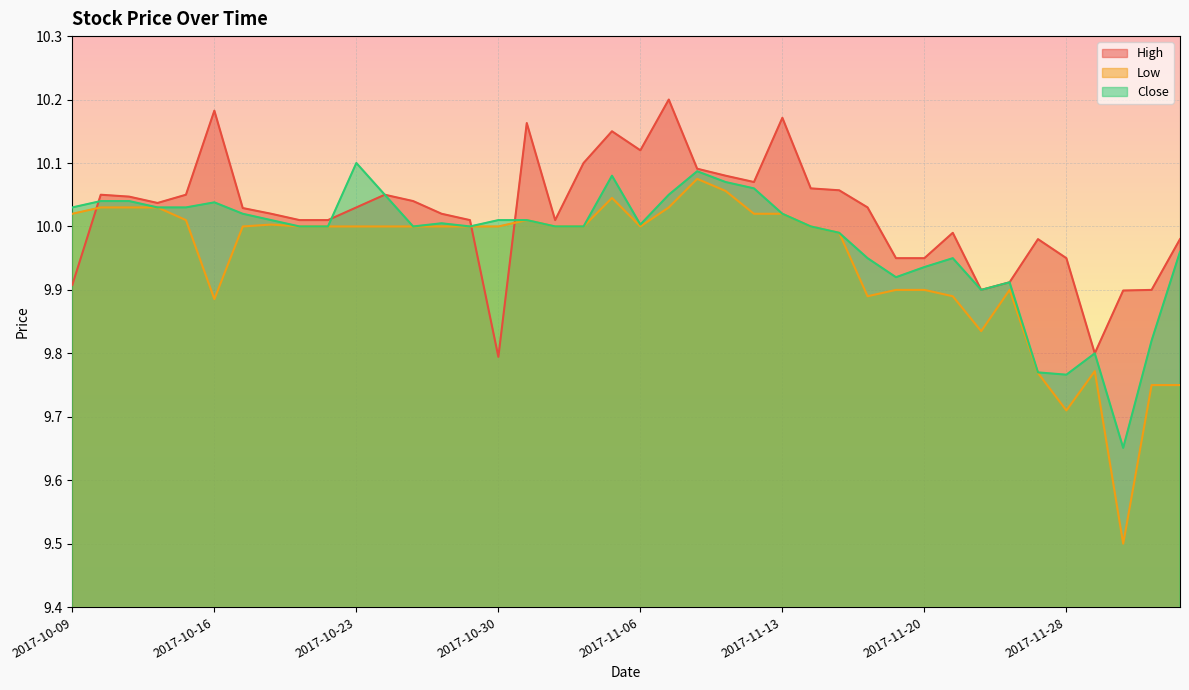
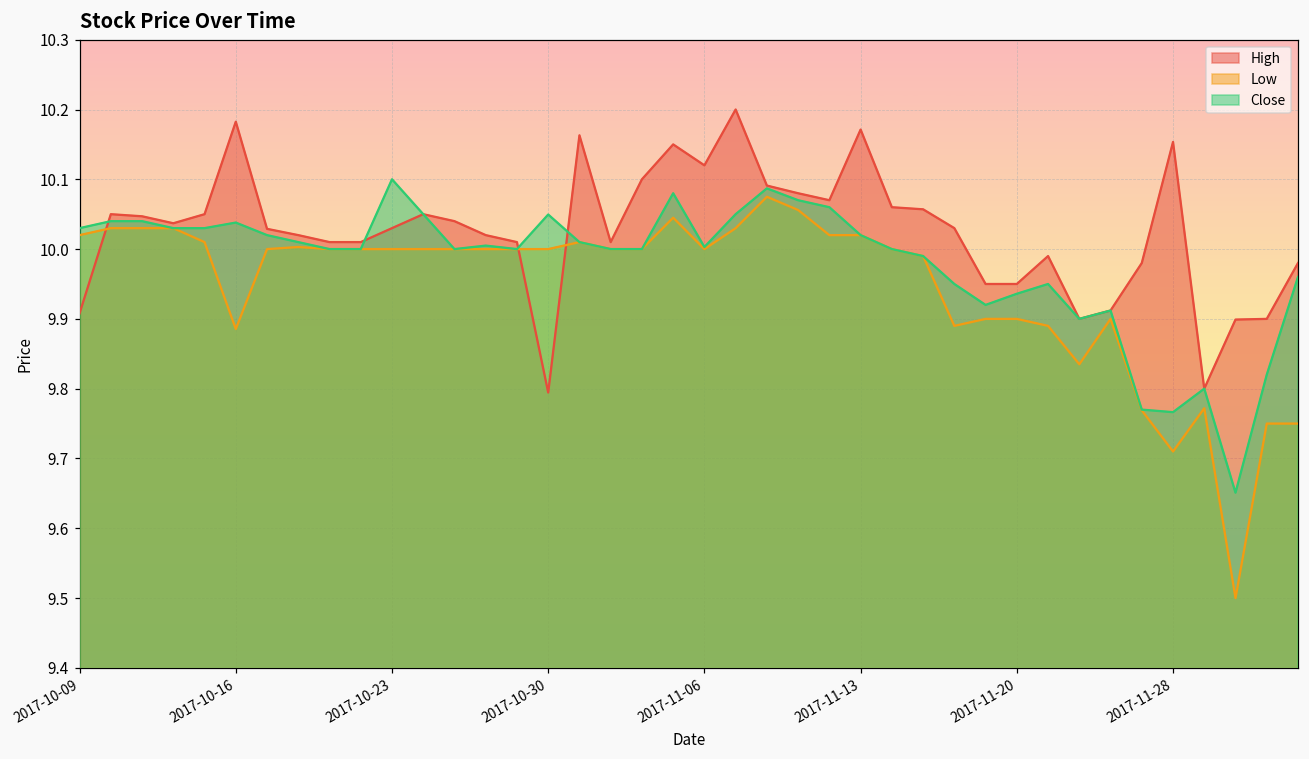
  {
    "High": {
      "2017-10-09": 9.91,
      "2017-10-16": 10.18,
      "2017-10-23": 10.03,
      "2017-10-30": 9.79,
      "2017-11-06": 10.12,
      "2017-11-13": 10.17,
      "2017-11-20": 9.95,
-     "2017-11-28": 9.95
+     "2017-11-28": 10.15
    },
    "Low": {
      "2017-10-09": 10.02,
      "2017-10-16": 9.89,
      "2017-10-23": 10.00,
      "2017-10-30": 10.00,
      "2017-11-20": 9.90,
      "2017-11-28": 9.71
    },
    "Close": {
      "2017-10-09": 10.03,
      "2017-10-16": 10.04,
      "2017-10-23": 10.10,
-     "2017-10-30": 10.01,
+     "2017-10-30": 10.05,
      "2017-11-20": 9.94,
      "2017-11-28": 9.77
    }
  }
